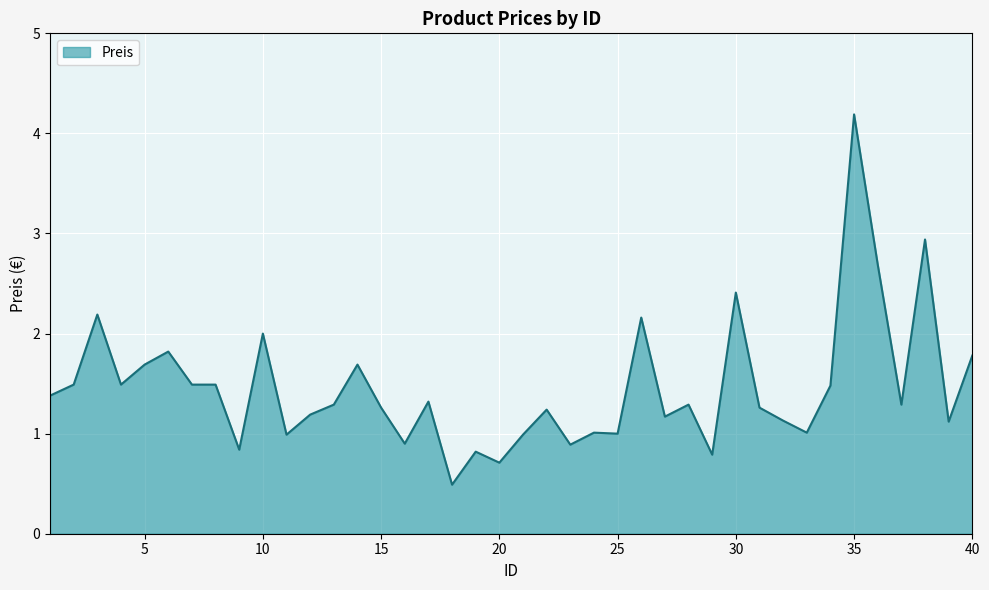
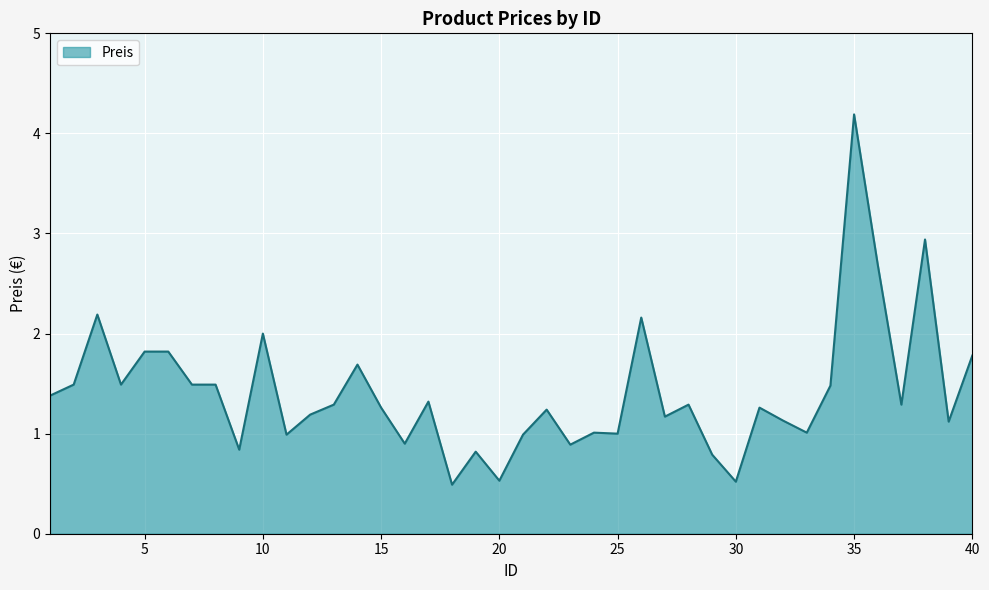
  {
-   "5": 1.69,
+   "5": 1.82,
    "10": 2.00,
    "15": 1.26,
-   "20": 0.71,
+   "20": 0.53,
    "25": 1.00,
-   "30": 2.41,
+   "30": 0.52,
    "35": 4.19,
    "40": 1.78
  }
